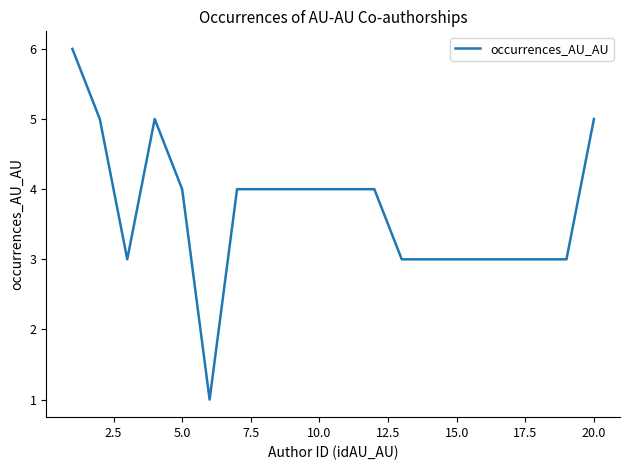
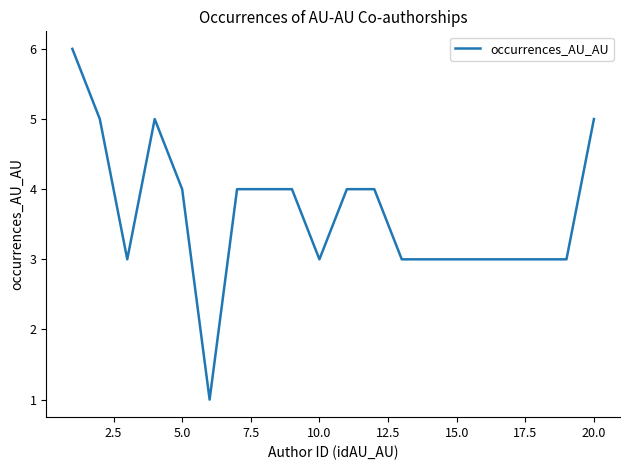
  {
    "5.0": 4,
-   "10.0": 4,
+   "10.0": 3,
    "15.0": 3,
    "20.0": 5
  }
